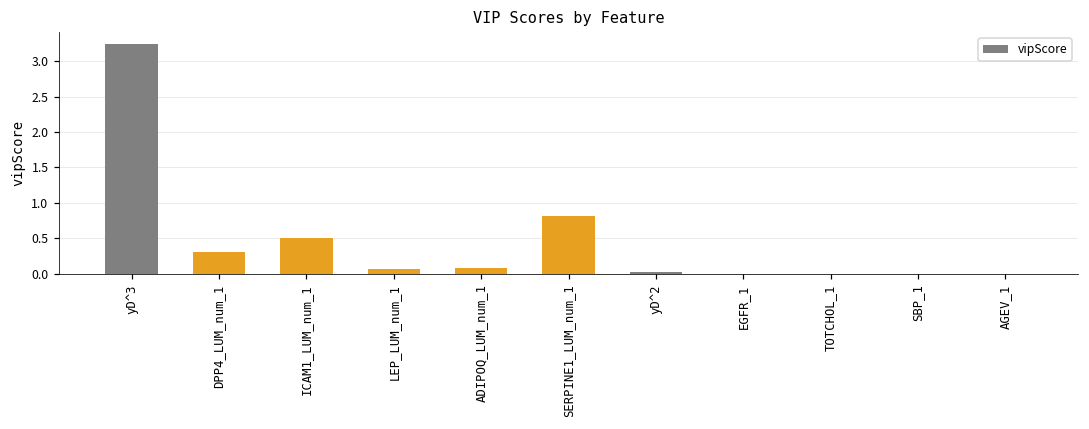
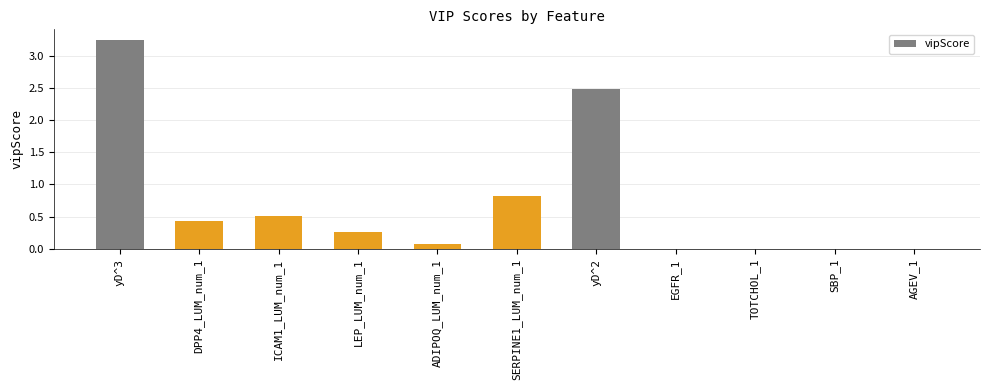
  {
    "yD^3": 3.2,
-   "DPP4_LUM_num_1": 0.3,
+   "DPP4_LUM_num_1": 0.4,
    "ICAM1_LUM_num_1": 0.5,
-   "LEP_LUM_num_1": 0.1,
+   "LEP_LUM_num_1": 0.3,
    "ADIPOQ_LUM_num_1": 0.1,
    "SERPINE1_LUM_num_1": 0.8,
-   "yD^2": 0.0
+   "yD^2": 2.5
  }
